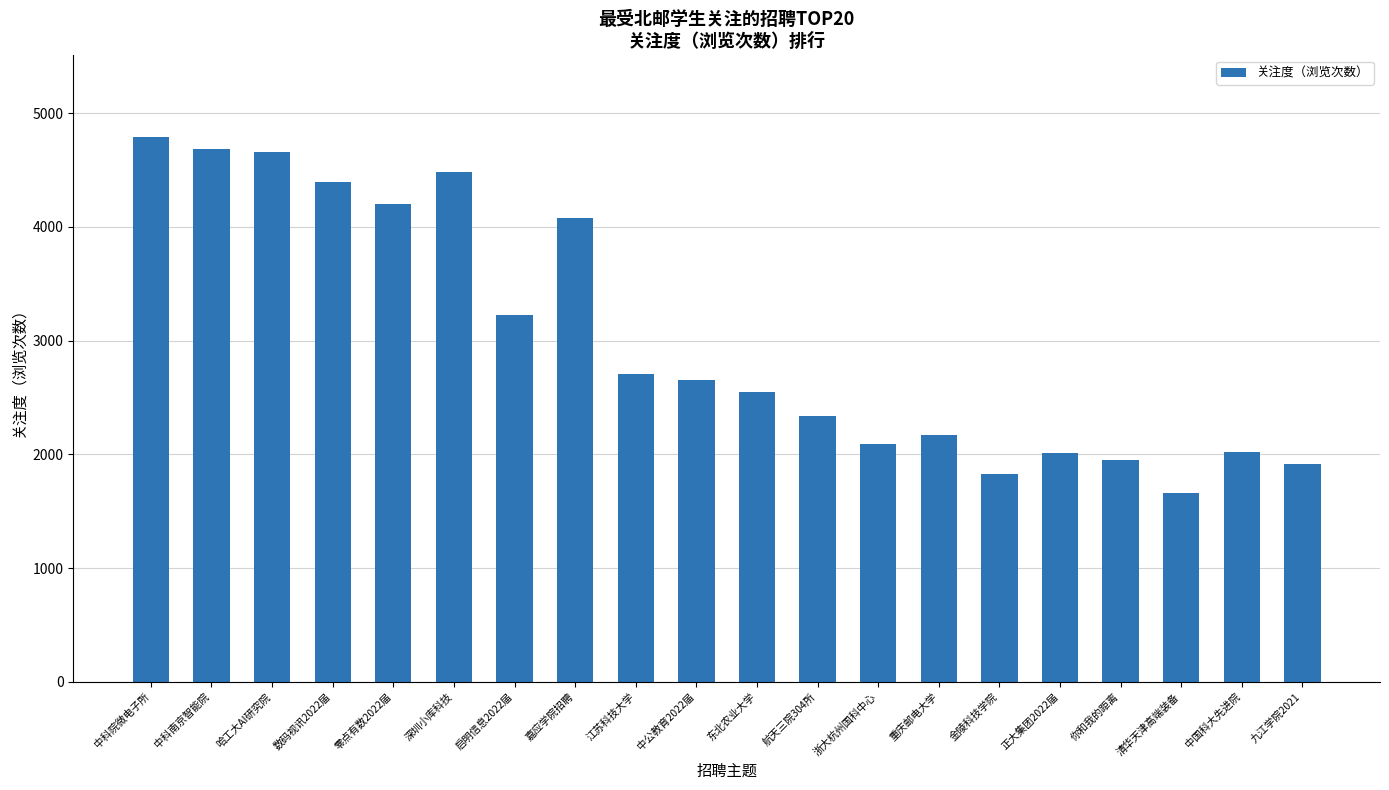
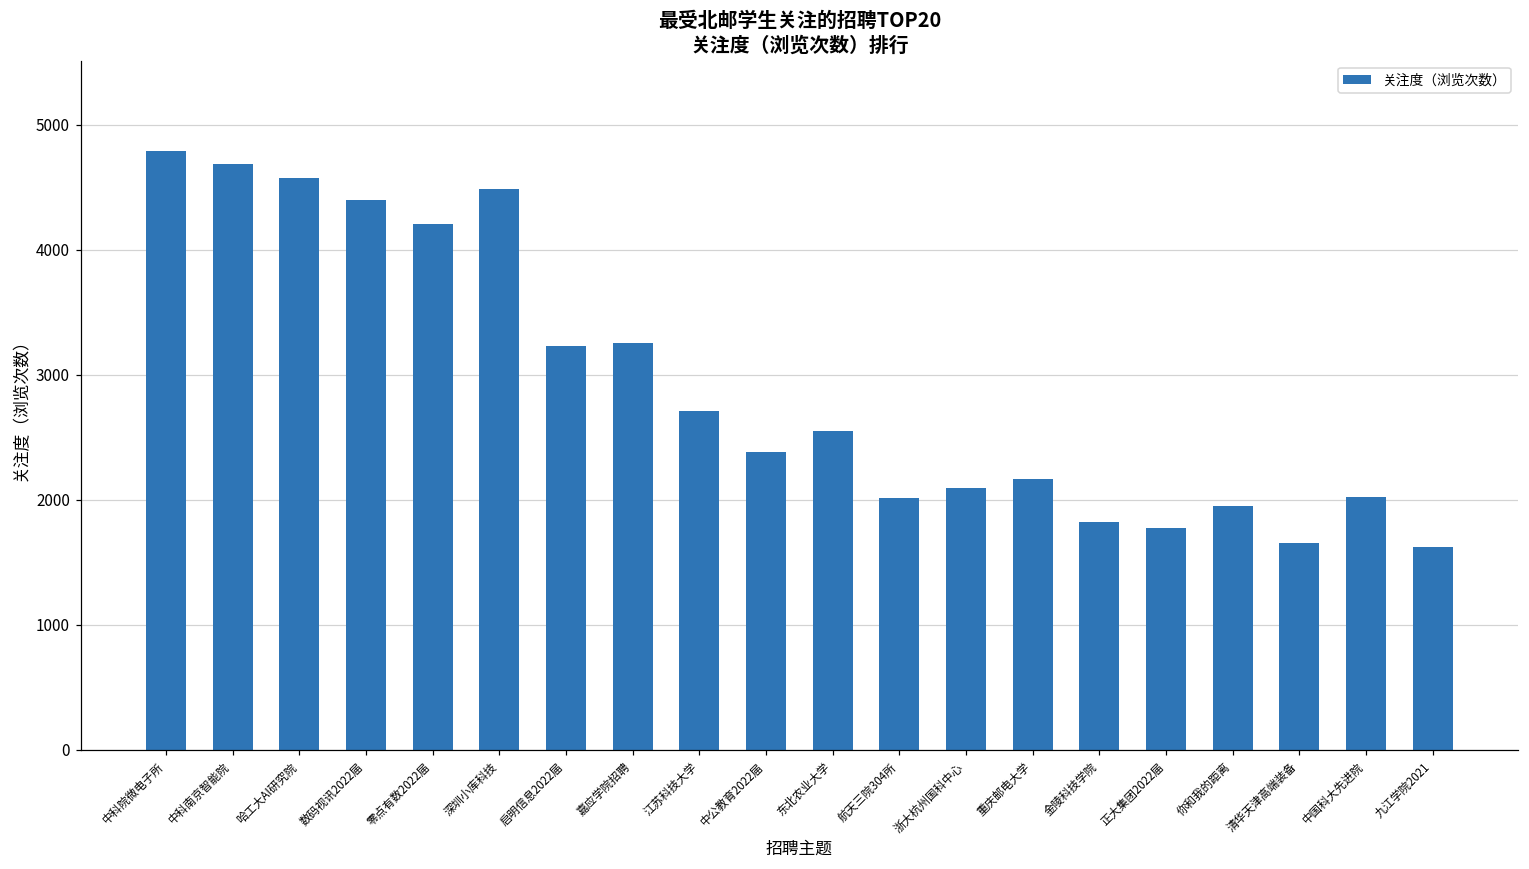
  {
    "中科院微电子所": 4790,
    "中科南京智能院": 4680,
-   "哈工大AI研究院": 4660,
+   "哈工大AI研究院": 4570,
    "数码视讯2022届": 4400,
    "零点有数2022届": 4210,
    "深圳小库科技": 4490,
    "启明信息2022届": 3230,
-   "嘉应学院招聘": 4080,
+   "嘉应学院招聘": 3250,
    "江苏科技大学": 2710,
-   "中公教育2022届": 2650,
+   "中公教育2022届": 2380,
    "东北农业大学": 2550,
-   "航天三院304所": 2340,
+   "航天三院304所": 2010,
    "浙大杭州国科中心": 2090,
    "重庆邮电大学": 2170,
    "金陵科技学院": 1820,
-   "正大集团2022届": 2010,
+   "正大集团2022届": 1780,
    "你和我的距离": 1950,
    "清华天津高端装备": 1660,
    "中国科大先进院": 2020,
-   "九江学院2021": 1910
+   "九江学院2021": 1620
  }
